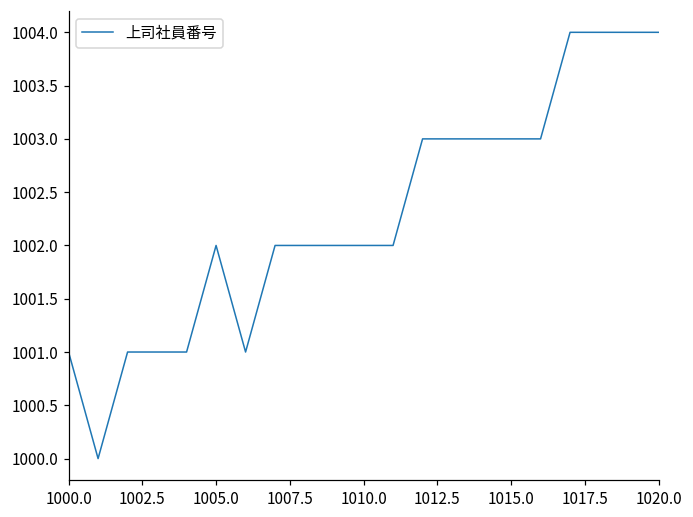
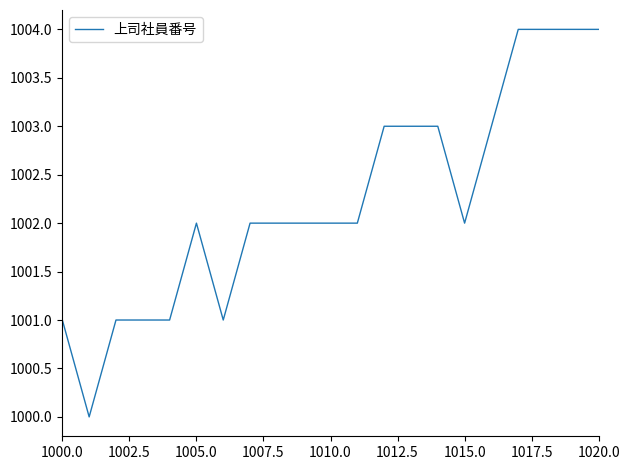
  {
    "1000.0": 1001,
    "1005.0": 1002,
    "1010.0": 1002,
-   "1015.0": 1003,
+   "1015.0": 1002,
    "1020.0": 1004
  }
